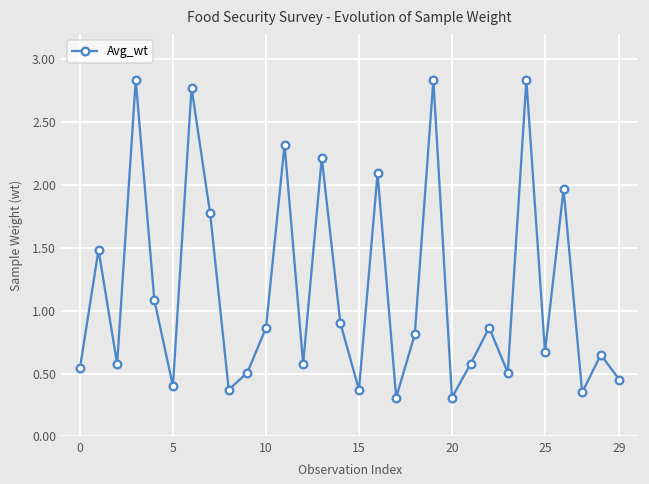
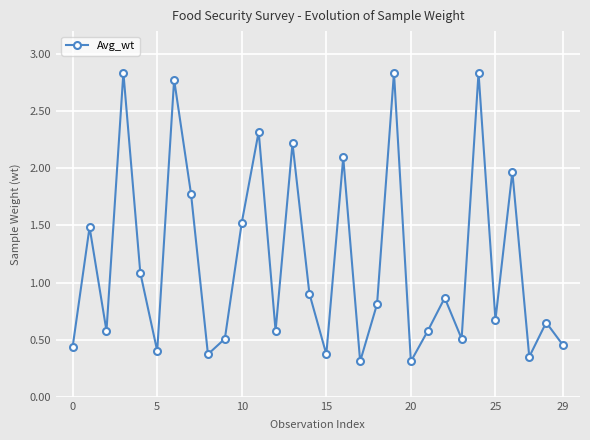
  {
-   "0": 0.54,
+   "0": 0.44,
    "5": 0.40,
-   "10": 0.86,
+   "10": 1.52,
    "15": 0.37,
    "20": 0.31,
    "25": 0.67,
    "29": 0.45
  }
